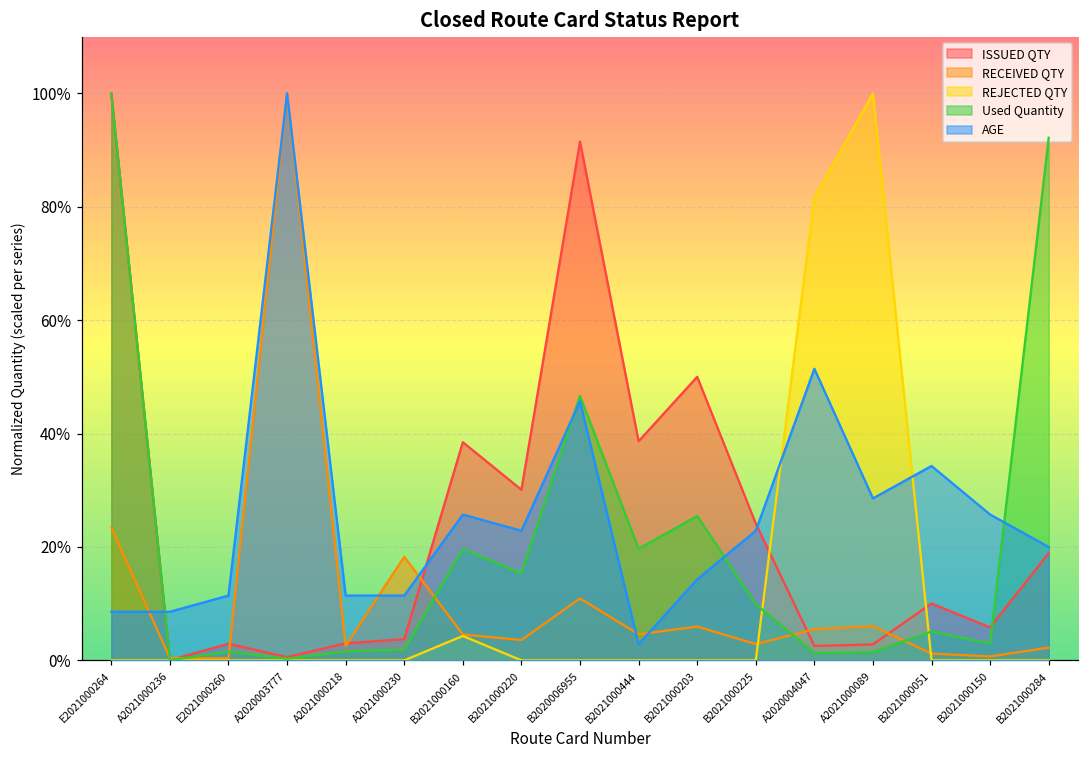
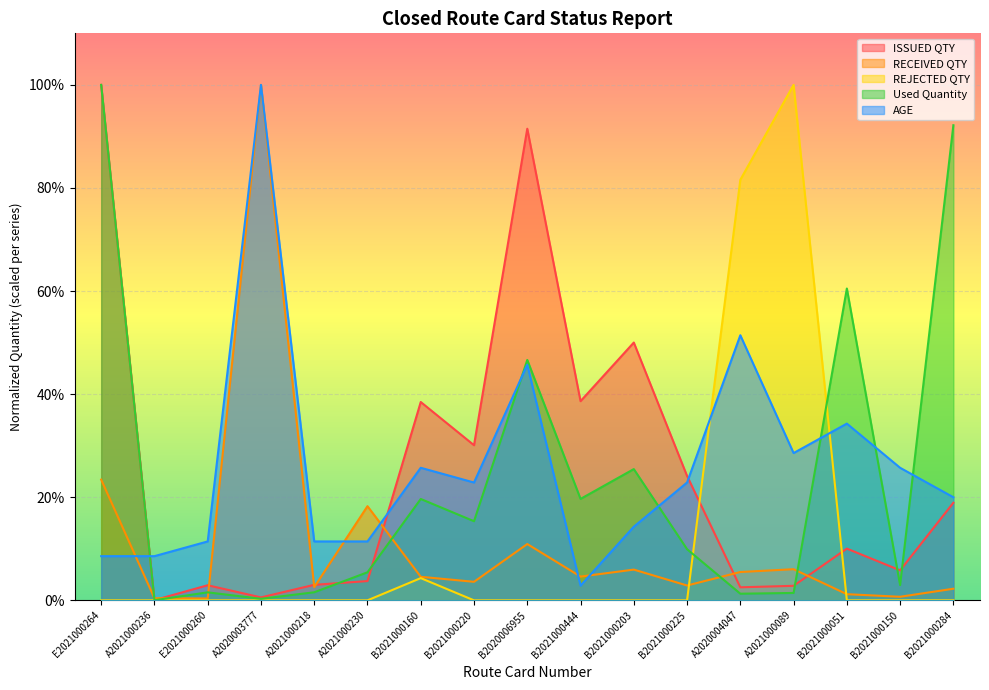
  {
    "ISSUED QTY": {
      "E2021000260": "3%",
      "A2021000230": "4%",
      "B2021000160": "38%",
      "B2021000220": "30%",
      "B2020006955": "91%",
      "B2021000444": "39%",
      "B2021000203": "50%",
      "B2021000225": "24%",
      "A2020004047": "3%",
      "A2021000089": "3%",
      "B2021000051": "10%",
      "B2021000150": "6%",
      "B2021000284": "19%"
    },
    "Used Quantity": {
      "E2021000260": "2%",
      "A2021000218": "2%",
-     "A2021000230": "2%",
+     "A2021000230": "5%",
      "B2021000160": "20%",
      "B2021000220": "15%",
      "B2020006955": "47%",
      "B2021000444": "20%",
      "B2021000203": "25%",
      "B2021000225": "10%",
      "A2020004047": "1%",
      "A2021000089": "1%",
-     "B2021000051": "5%",
+     "B2021000051": "60%",
      "B2021000150": "3%",
      "B2021000284": "92%"
    },
    "AGE": {
      "E2021000264": "9%",
      "A2021000236": "9%",
      "E2021000260": "11%",
      "A2021000218": "11%",
      "A2021000230": "11%",
      "B2021000160": "26%",
      "B2021000220": "23%",
      "B2020006955": "46%",
      "B2021000444": "3%",
      "B2021000203": "14%",
      "B2021000225": "23%",
      "A2020004047": "51%",
      "A2021000089": "29%",
      "B2021000051": "34%",
      "B2021000150": "26%",
      "B2021000284": "20%"
    }
  }
